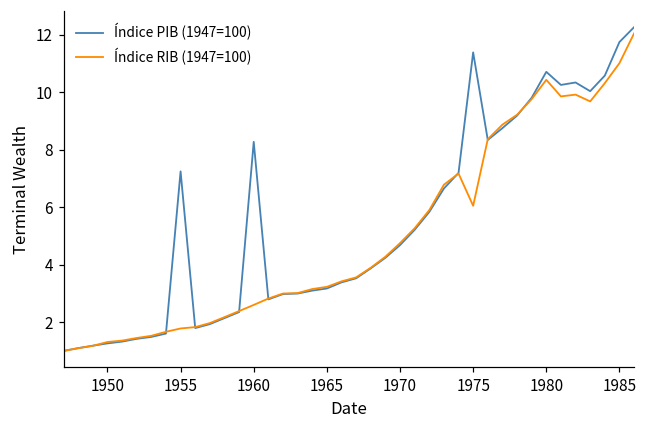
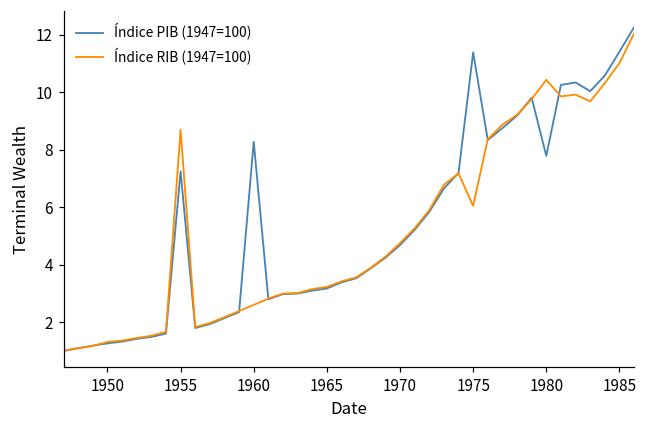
  {
    "Índice PIB (1947=100)": {
      "1955": 7.2,
      "1960": 8.3,
      "1975": 11.4,
-     "1980": 10.7,
-     "1985": 11.7
+     "1980": 7.8,
+     "1985": 11.4
    },
    "Índice RIB (1947=100)": {
-     "1955": 1.8,
+     "1955": 8.7,
      "1960": 2.6,
      "1975": 6.0,
      "1980": 10.4,
      "1985": 11.0
    }
  }
